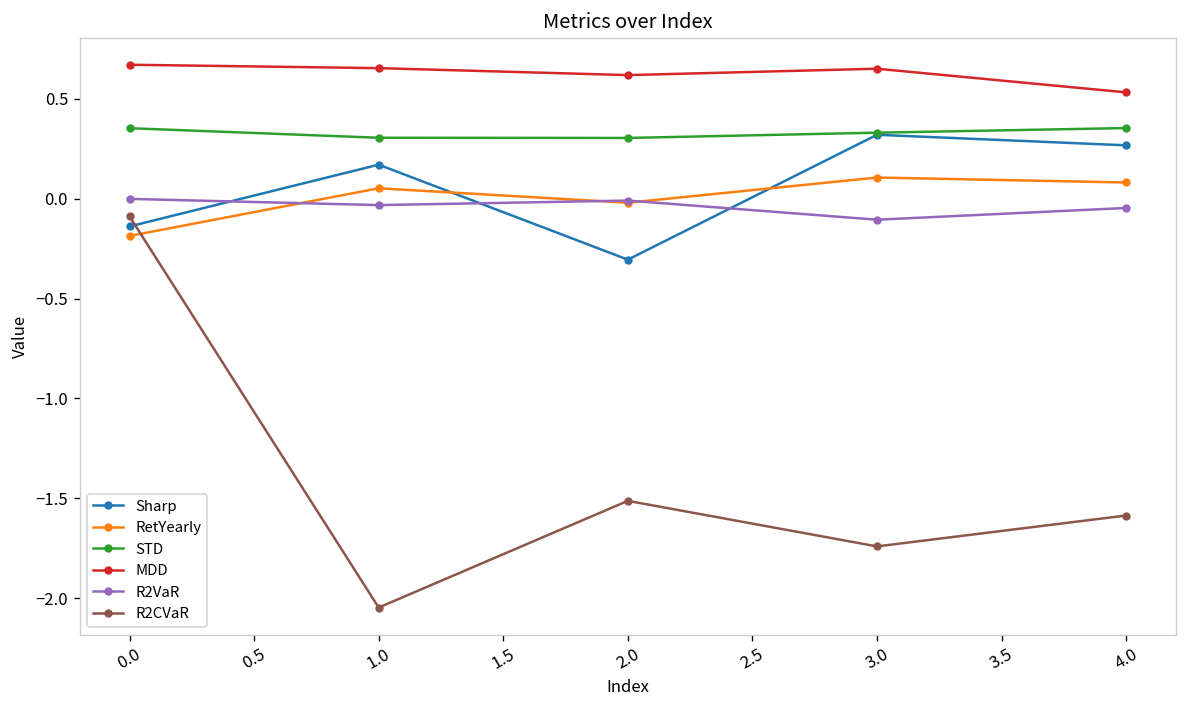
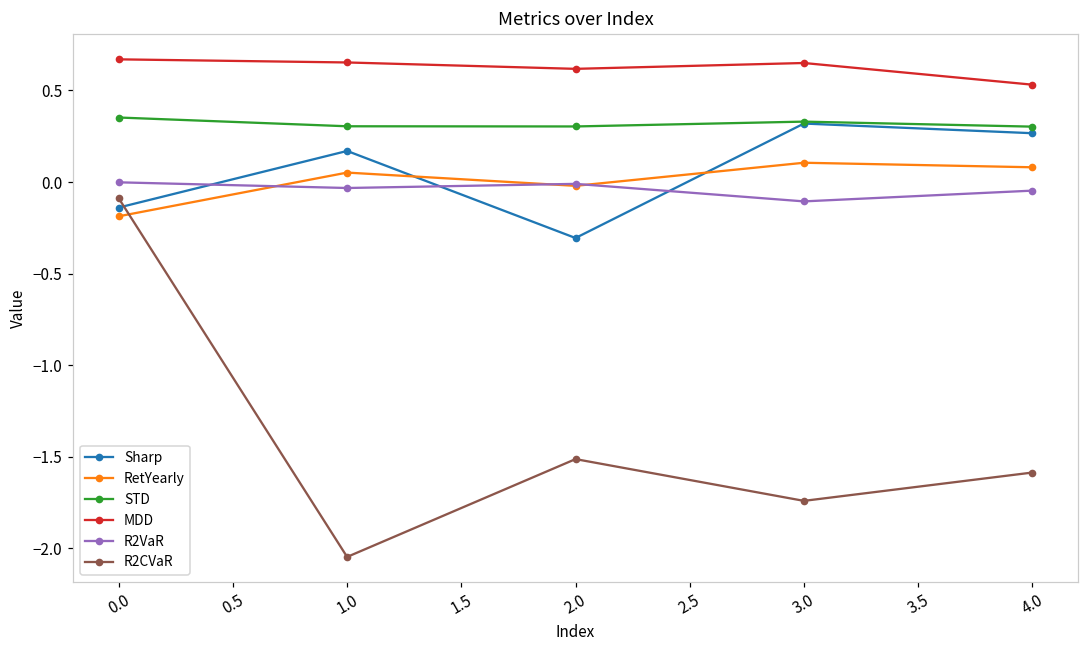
  {
    "Sharp": {
      "0.0": -0.14,
      "1.0": 0.17,
      "2.0": -0.31,
      "4.0": 0.27
    },
    "RetYearly": {
      "0.0": -0.19,
      "1.0": 0.05,
      "3.0": 0.11,
      "4.0": 0.08
    },
    "STD": {
      "0.0": 0.35,
      "1.0": 0.30,
      "2.0": 0.30,
-     "4.0": 0.35
+     "4.0": 0.30
    },
    "MDD": {
      "0.0": 0.67,
      "1.0": 0.65,
      "2.0": 0.62,
      "3.0": 0.65,
      "4.0": 0.53
    },
    "R2VaR": {
      "0.0": 0.00,
      "1.0": -0.03,
      "3.0": -0.11,
      "4.0": -0.05
    },
    "R2CVaR": {
      "0.0": -0.09,
      "1.0": -2.05,
      "2.0": -1.51,
      "3.0": -1.74,
      "4.0": -1.59
    }
  }
